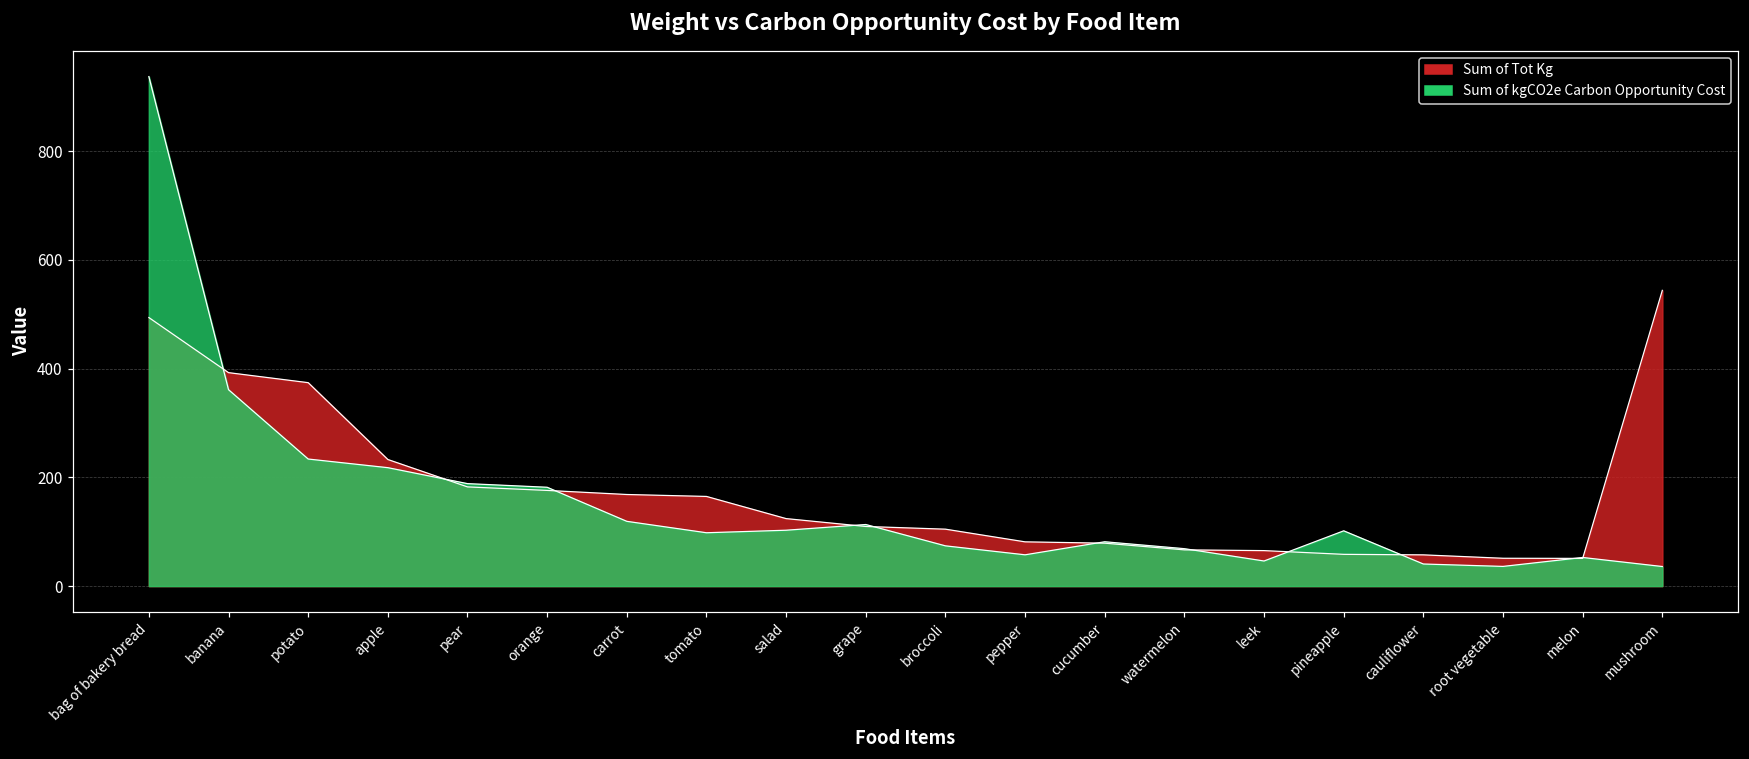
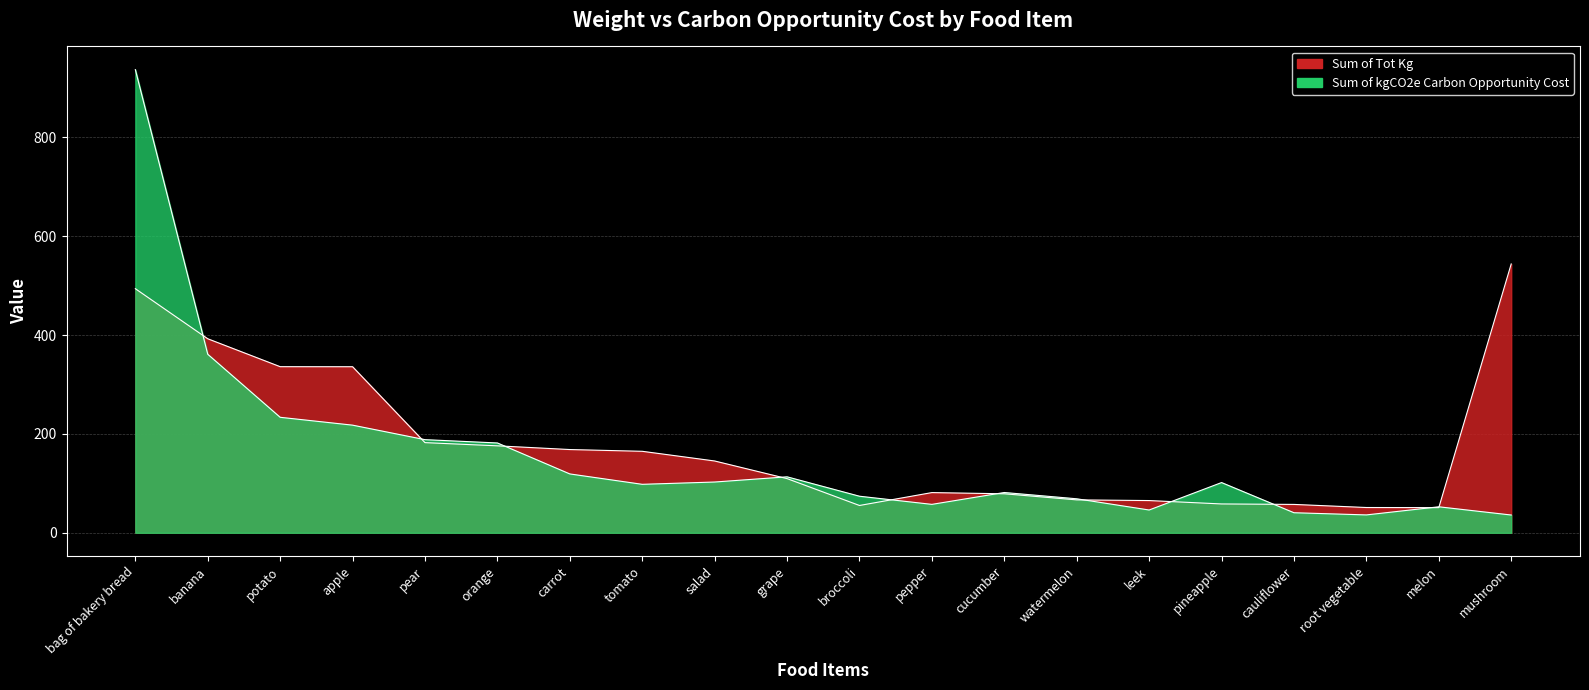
  {
    "Sum of Tot Kg": {
      "bag of bakery bread": 490,
      "banana": 390,
-     "potato": 370,
-     "apple": 230,
+     "potato": 340,
+     "apple": 340,
      "pear": 180,
      "orange": 180,
      "carrot": 170,
      "tomato": 160,
-     "salad": 120,
-     "broccoli": 100,
+     "salad": 150,
+     "broccoli": 60,
      "pepper": 80,
      "leek": 70,
      "pineapple": 60,
      "cauliflower": 60,
      "root vegetable": 50,
      "mushroom": 540
    },
    "Sum of kgCO2e Carbon Opportunity Cost": {
      "bag of bakery bread": 940,
      "banana": 360,
      "potato": 230,
      "apple": 220,
      "pear": 190,
      "orange": 180,
      "carrot": 120,
      "tomato": 100,
      "salad": 100,
      "broccoli": 70,
      "pepper": 60,
      "leek": 50,
      "pineapple": 100,
      "cauliflower": 40,
      "root vegetable": 40,
      "mushroom": 40
    }
  }
